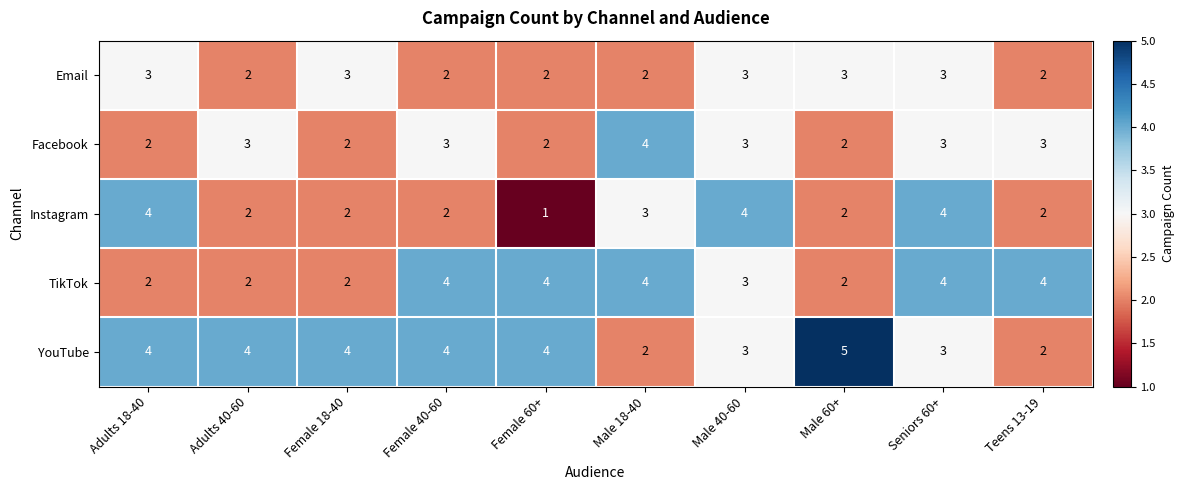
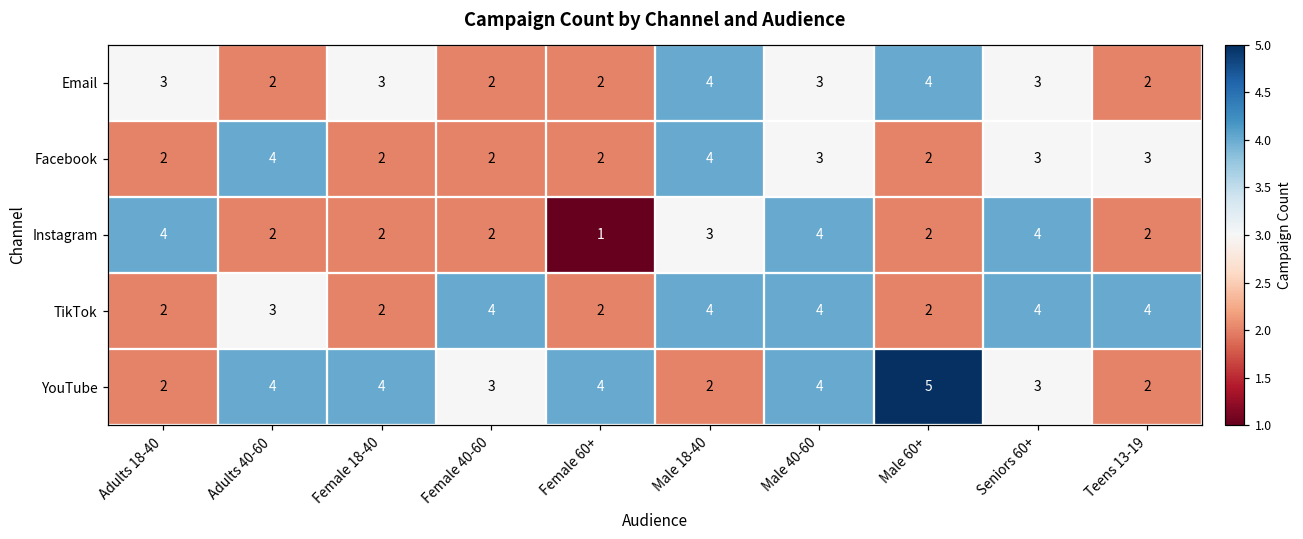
  {
    "Email": {
      "Adults 18-40": 3,
      "Adults 40-60": 2,
      "Female 18-40": 3,
      "Female 40-60": 2,
      "Female 60+": 2,
-     "Male 18-40": 2,
+     "Male 18-40": 4,
      "Male 40-60": 3,
-     "Male 60+": 3,
+     "Male 60+": 4,
      "Seniors 60+": 3,
      "Teens 13-19": 2
    },
    "Facebook": {
      "Adults 18-40": 2,
-     "Adults 40-60": 3,
+     "Adults 40-60": 4,
      "Female 18-40": 2,
-     "Female 40-60": 3,
+     "Female 40-60": 2,
      "Female 60+": 2,
      "Male 18-40": 4,
      "Male 40-60": 3,
      "Male 60+": 2,
      "Seniors 60+": 3,
      "Teens 13-19": 3
    },
    "Instagram": {
      "Adults 18-40": 4,
      "Adults 40-60": 2,
      "Female 18-40": 2,
      "Female 40-60": 2,
      "Female 60+": 1,
      "Male 18-40": 3,
      "Male 40-60": 4,
      "Male 60+": 2,
      "Seniors 60+": 4,
      "Teens 13-19": 2
    },
    "TikTok": {
      "Adults 18-40": 2,
-     "Adults 40-60": 2,
+     "Adults 40-60": 3,
      "Female 18-40": 2,
      "Female 40-60": 4,
-     "Female 60+": 4,
+     "Female 60+": 2,
      "Male 18-40": 4,
-     "Male 40-60": 3,
+     "Male 40-60": 4,
      "Male 60+": 2,
      "Seniors 60+": 4,
      "Teens 13-19": 4
    },
    "YouTube": {
-     "Adults 18-40": 4,
+     "Adults 18-40": 2,
      "Adults 40-60": 4,
      "Female 18-40": 4,
-     "Female 40-60": 4,
+     "Female 40-60": 3,
      "Female 60+": 4,
      "Male 18-40": 2,
-     "Male 40-60": 3,
+     "Male 40-60": 4,
      "Male 60+": 5,
      "Seniors 60+": 3,
      "Teens 13-19": 2
    }
  }
